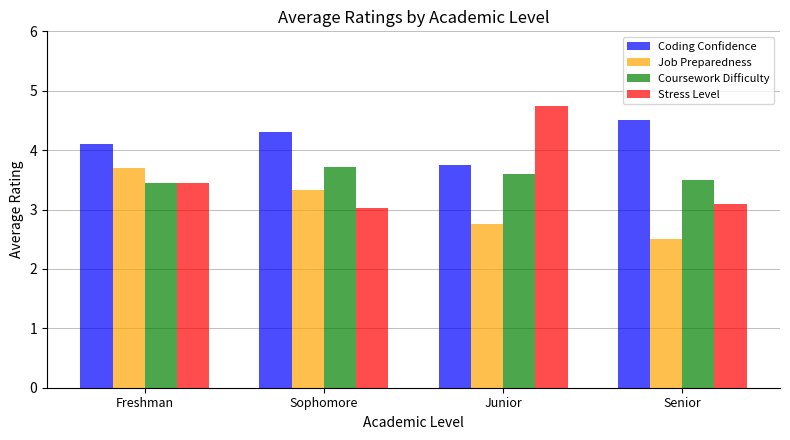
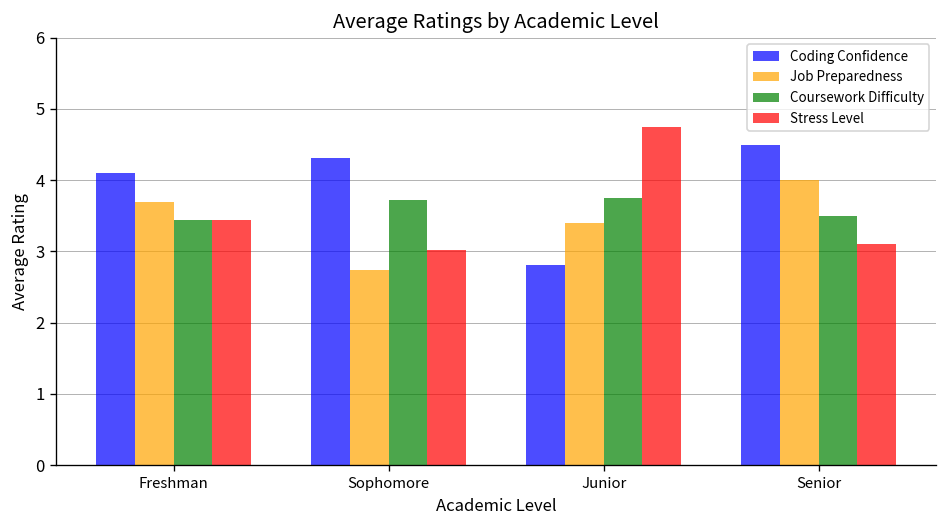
  {
    "Coding Confidence": {
      "Freshman": 4.1,
      "Sophomore": 4.3,
-     "Junior": 3.8,
+     "Junior": 2.8,
      "Senior": 4.5
    },
    "Job Preparedness": {
      "Freshman": 3.7,
-     "Sophomore": 3.3,
-     "Junior": 2.8,
-     "Senior": 2.5
+     "Sophomore": 2.7,
+     "Junior": 3.4,
+     "Senior": 4.0
    },
    "Coursework Difficulty": {
      "Freshman": 3.4,
      "Sophomore": 3.7,
-     "Junior": 3.6,
+     "Junior": 3.8,
      "Senior": 3.5
    },
    "Stress Level": {
      "Freshman": 3.4,
      "Sophomore": 3.0,
      "Junior": 4.8,
      "Senior": 3.1
    }
  }
